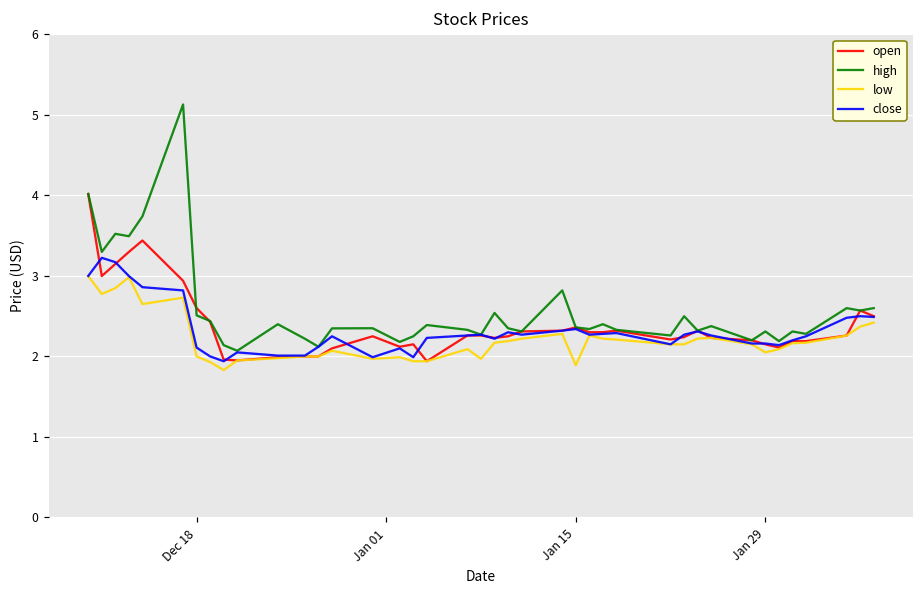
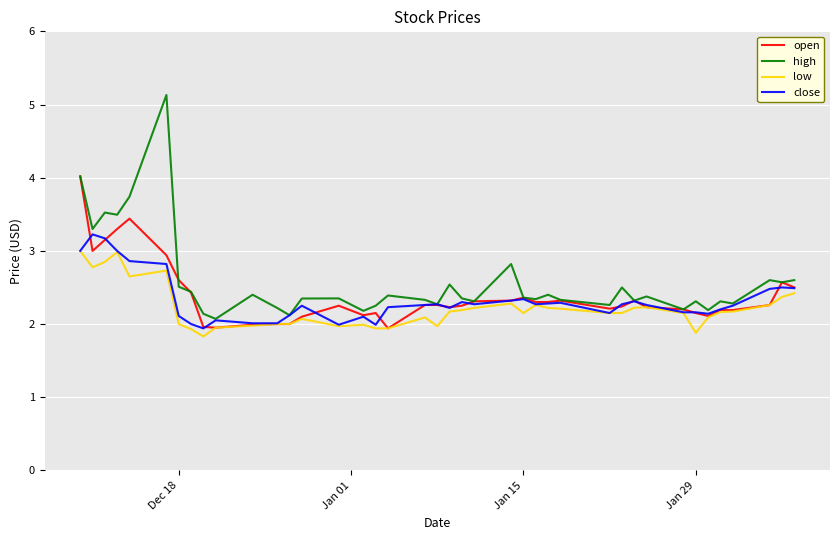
  {
    "open": {
      "Dec 18": 2.6
    },
    "high": {
      "Dec 18": 2.5,
      "Jan 29": 2.3
    },
    "low": {
      "Dec 18": 2.0,
-     "Jan 15": 1.9,
-     "Jan 29": 2.1
+     "Jan 15": 2.2,
+     "Jan 29": 1.9
    },
    "close": {
      "Dec 18": 2.1
    }
  }
